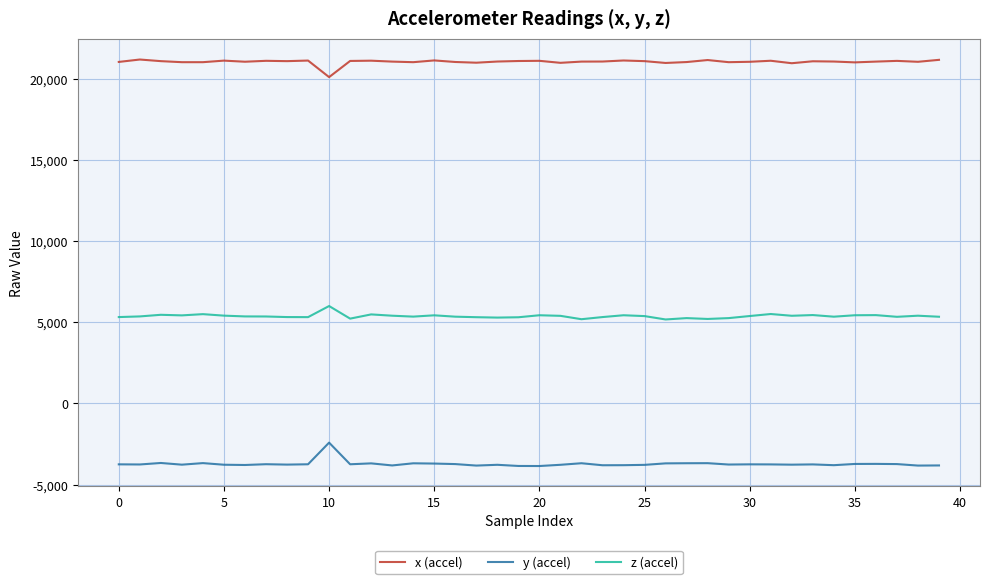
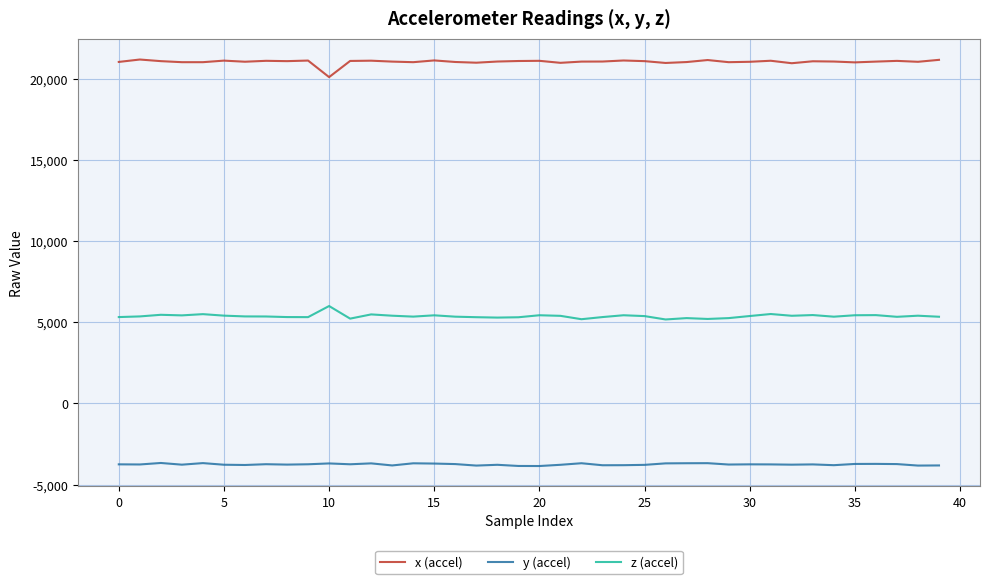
  {
    "x (accel)": {
      "0": "21,000",
      "5": "21,100",
      "10": "20,100",
      "15": "21,100",
      "20": "21,100",
      "25": "21,100",
      "30": "21,100",
      "35": "21,000"
    },
    "y (accel)": {
      "0": "-3,800",
      "5": "-3,800",
-     "10": "-2,400",
+     "10": "-3,700",
      "15": "-3,700",
      "20": "-3,900",
      "25": "-3,800",
      "30": "-3,800",
      "35": "-3,700"
    },
    "z (accel)": {
      "0": "5,300",
      "5": "5,400",
      "10": "6,000",
      "15": "5,400",
      "20": "5,400",
      "25": "5,400",
      "30": "5,400",
      "35": "5,400"
    }
  }
